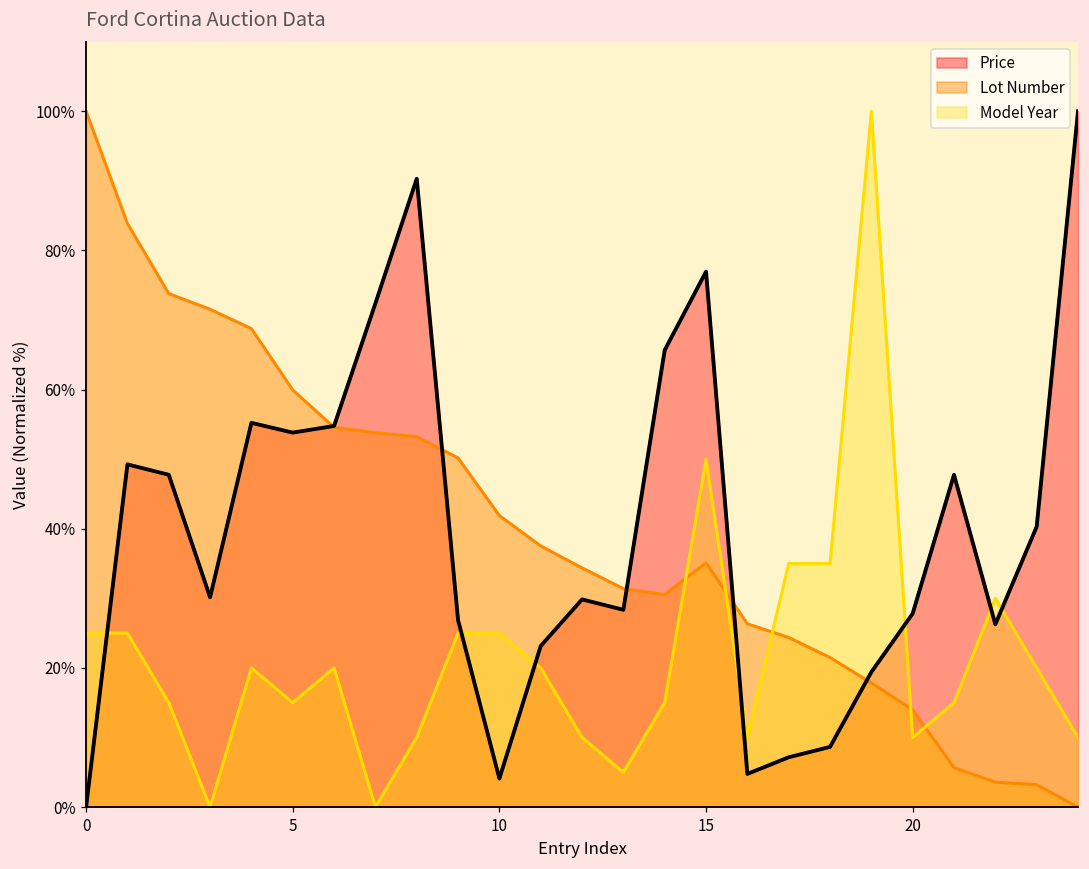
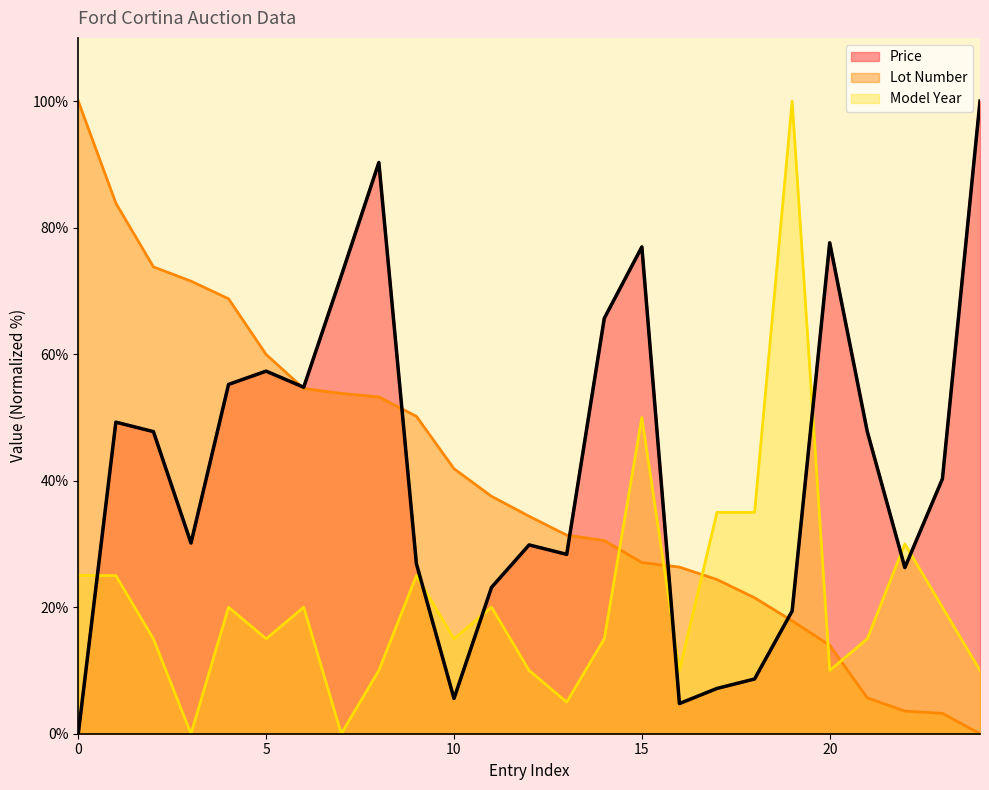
  {
    "Price": {
      "0": "0%",
-     "5": "54%",
-     "10": "4%",
+     "5": "57%",
+     "10": "6%",
      "15": "77%",
-     "20": "28%"
+     "20": "78%"
    },
    "Lot Number": {
      "0": "100%",
      "5": "60%",
      "10": "42%",
-     "15": "35%",
+     "15": "27%",
      "20": "14%"
    },
    "Model Year": {
      "0": "25%",
      "5": "15%",
-     "10": "25%",
+     "10": "15%",
      "15": "50%",
      "20": "10%"
    }
  }
